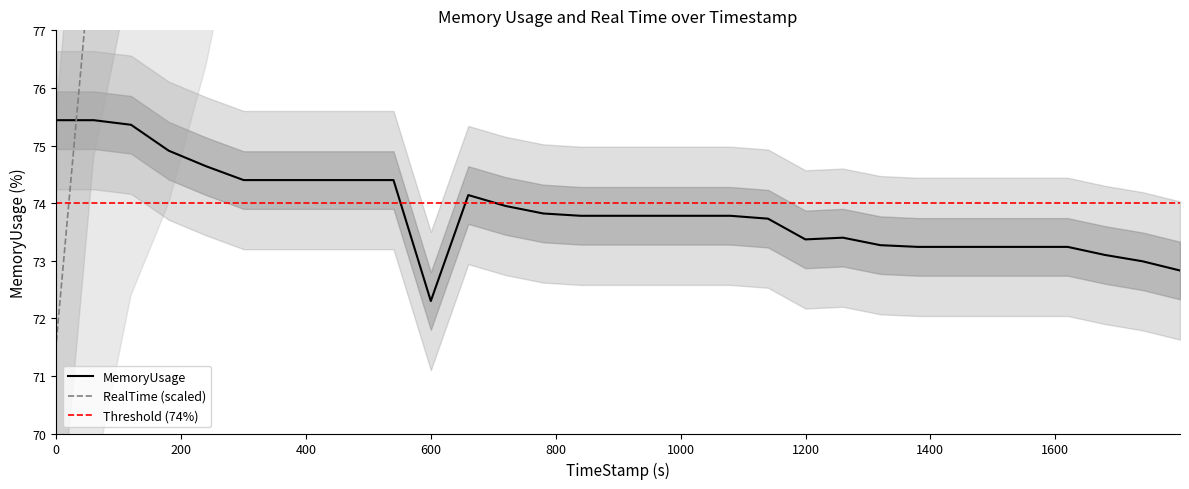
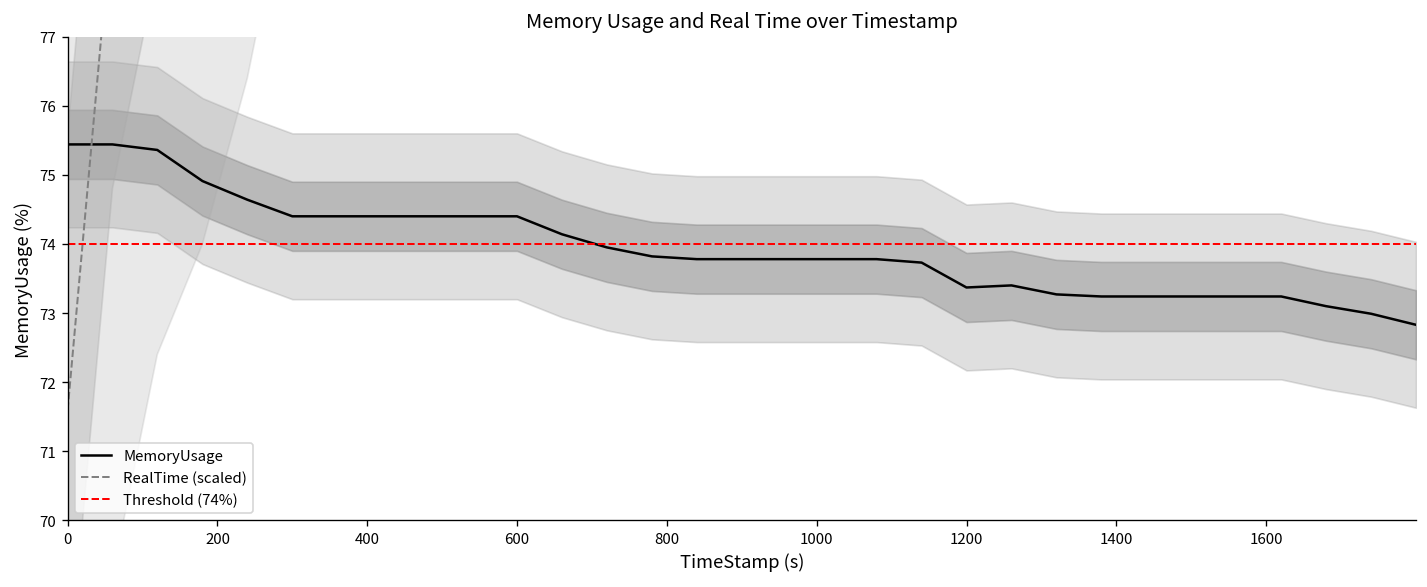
  {
    "MemoryUsage": {
      "0": 75.4,
-     "600": 72.3,
+     "600": 74.4,
      "1200": 73.4
    }
  }
